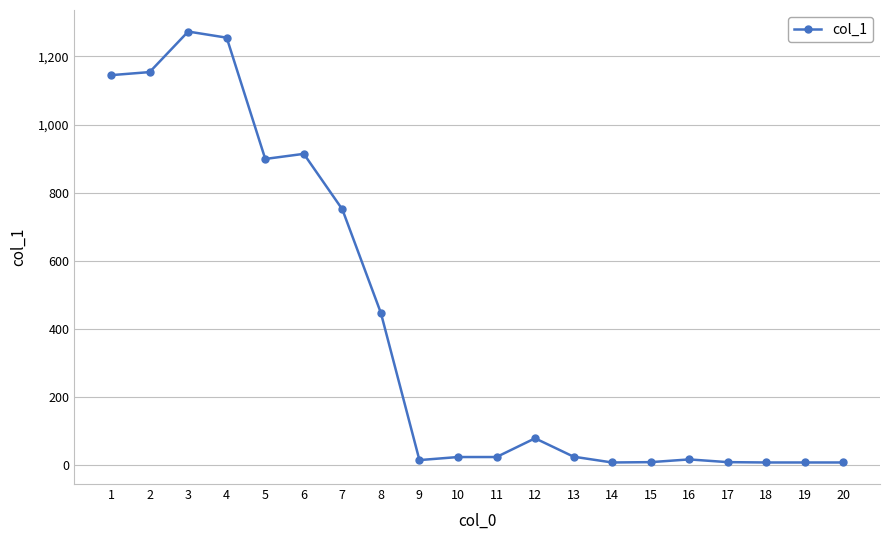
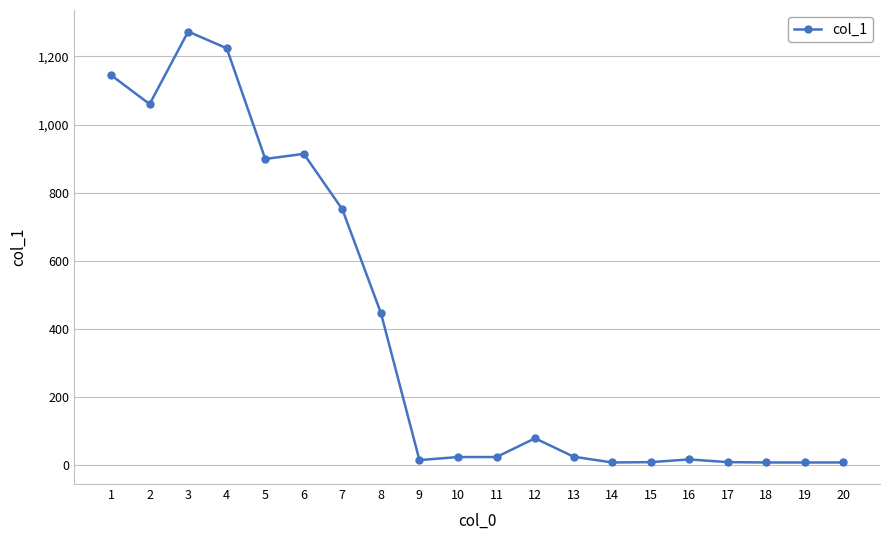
  {
    "1": "1,150",
-   "2": "1,150",
+   "2": "1,060",
    "3": "1,270",
-   "4": "1,260",
+   "4": "1,220",
    "5": "900",
    "6": "910",
    "7": "750",
    "8": "450",
    "9": "20",
    "10": "20",
    "11": "20",
    "12": "80",
    "13": "30",
    "14": "10",
    "15": "10",
    "16": "20",
    "17": "10",
    "18": "10",
    "19": "10",
    "20": "10"
  }
